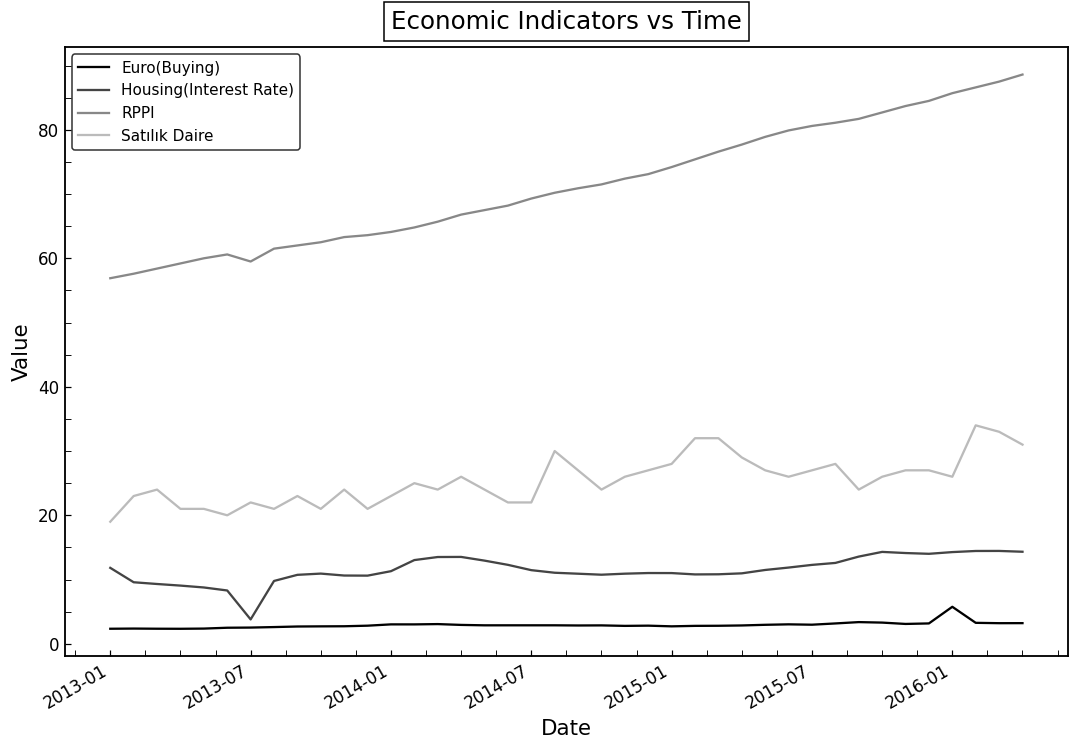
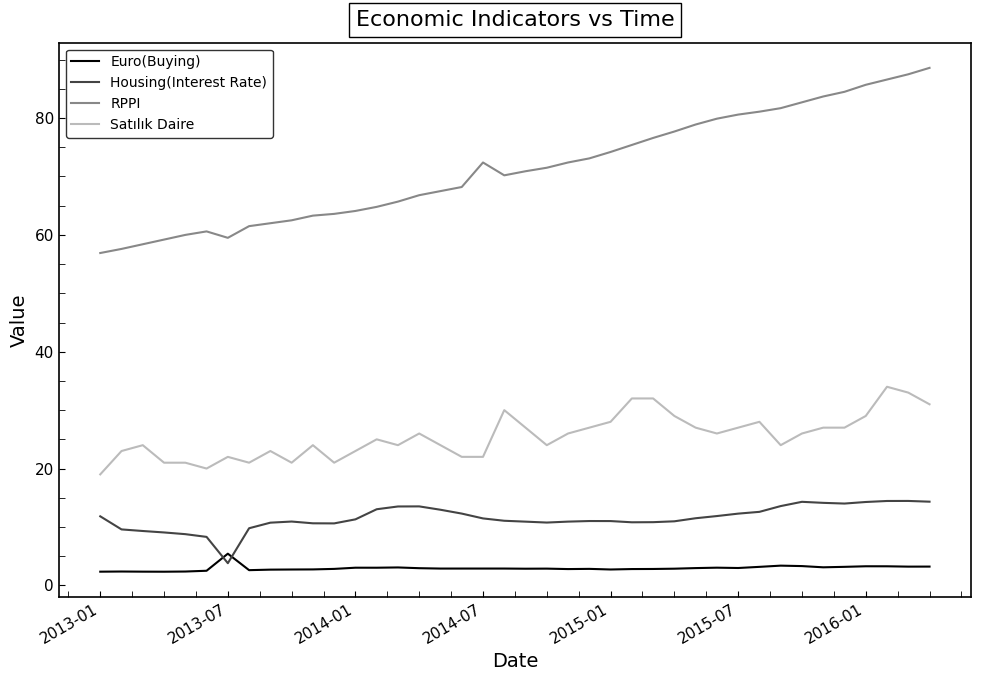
  {
    "Euro(Buying)": {
      "2013-01": 2,
-     "2013-07": 3,
+     "2013-07": 5,
      "2014-01": 3,
      "2014-07": 3,
      "2015-01": 3,
      "2015-07": 3,
-     "2016-01": 6
+     "2016-01": 3
    },
    "Housing(Interest Rate)": {
      "2013-01": 12,
      "2013-07": 4,
      "2014-01": 11,
      "2014-07": 11,
      "2015-01": 11,
      "2015-07": 12,
      "2016-01": 14
    },
    "RPPI": {
      "2013-01": 57,
      "2013-07": 60,
      "2014-01": 64,
-     "2014-07": 69,
+     "2014-07": 72,
      "2015-01": 74,
      "2015-07": 81,
      "2016-01": 86
    },
    "Satılık Daire": {
      "2013-01": 19,
      "2013-07": 22,
      "2014-01": 23,
      "2014-07": 22,
      "2015-01": 28,
      "2015-07": 27,
-     "2016-01": 26
+     "2016-01": 29
    }
  }
